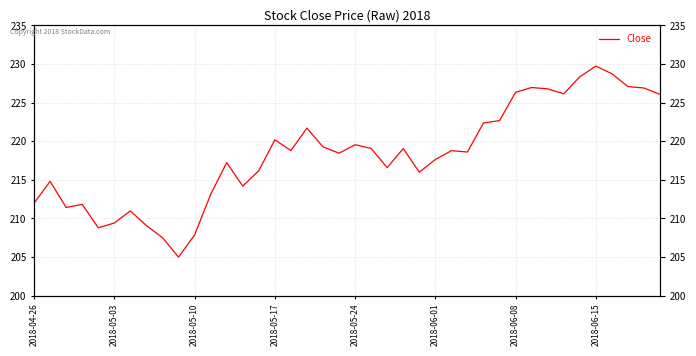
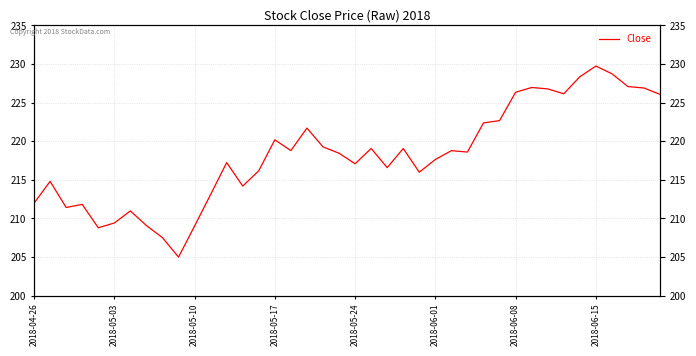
  {
    "2018-04-26": 212,
    "2018-05-03": 209,
-   "2018-05-10": 208,
+   "2018-05-10": 209,
    "2018-05-17": 220,
-   "2018-05-24": 220,
+   "2018-05-24": 217,
    "2018-06-01": 218,
    "2018-06-08": 226,
    "2018-06-15": 230
  }
